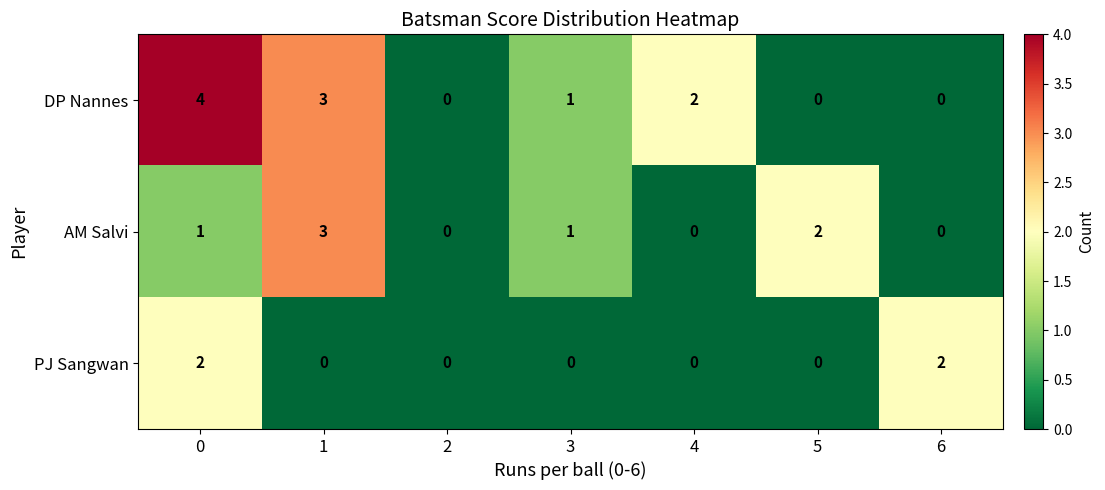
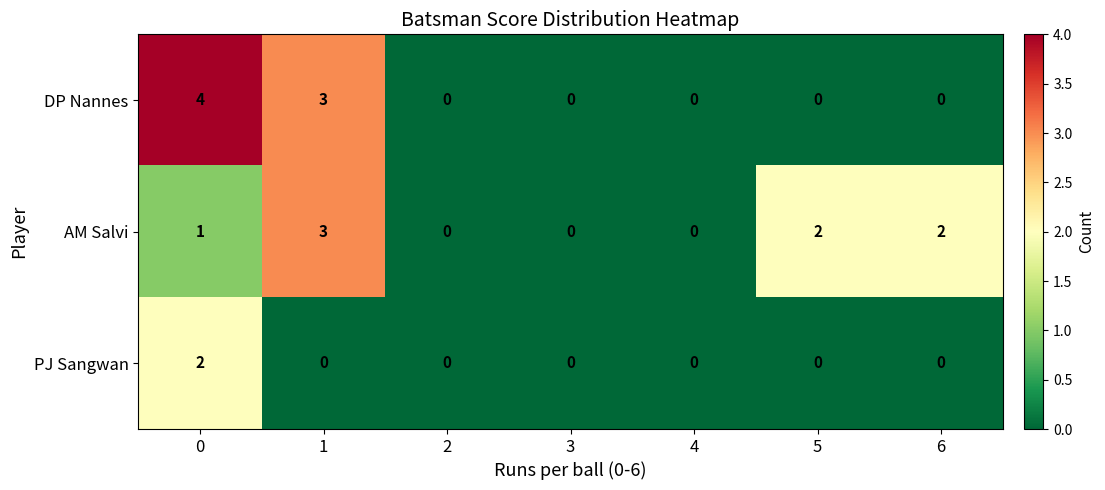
  {
    "DP Nannes": {
      "0": 4,
      "1": 3,
      "2": 0,
-     "3": 1,
-     "4": 2,
+     "3": 0,
+     "4": 0,
      "5": 0,
      "6": 0
    },
    "AM Salvi": {
      "0": 1,
      "1": 3,
      "2": 0,
-     "3": 1,
+     "3": 0,
      "4": 0,
      "5": 2,
-     "6": 0
+     "6": 2
    },
    "PJ Sangwan": {
      "0": 2,
      "1": 0,
      "2": 0,
      "3": 0,
      "4": 0,
      "5": 0,
-     "6": 2
+     "6": 0
    }
  }
